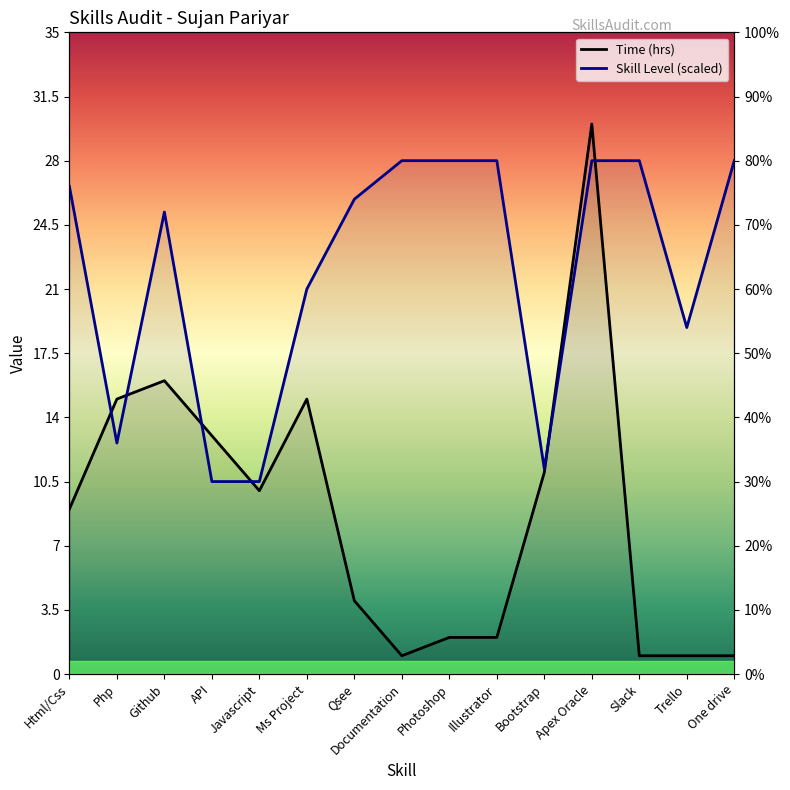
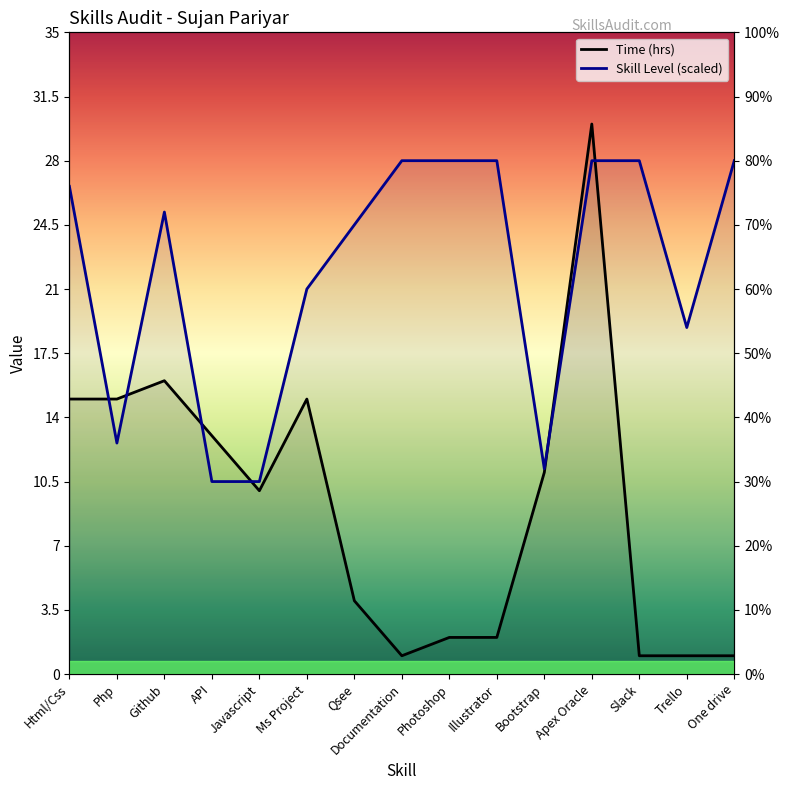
  {
    "Time (hrs)": {
-     "Html/Css": 9,
+     "Html/Css": 15,
      "Php": 15,
      "Github": 16,
      "API": 13,
      "Javascript": 10,
      "Ms Project": 15,
      "Qsee": 4,
      "Documentation": 1,
      "Photoshop": 2,
      "Illustrator": 2,
      "Bootstrap": 11,
      "Apex Oracle": 30,
      "Slack": 1,
      "Trello": 1,
      "One drive": 1
    },
    "Skill Level (scaled)": {
      "Html/Css": 26.6,
      "Php": 12.6,
      "Github": 25.2,
      "API": 10.5,
      "Javascript": 10.5,
      "Ms Project": 21.0,
-     "Qsee": 25.9,
+     "Qsee": 24.5,
      "Documentation": 28.0,
      "Photoshop": 28.0,
      "Illustrator": 28.0,
      "Bootstrap": 11.2,
      "Apex Oracle": 28.0,
      "Slack": 28.0,
      "Trello": 18.9,
      "One drive": 28.0
    }
  }
